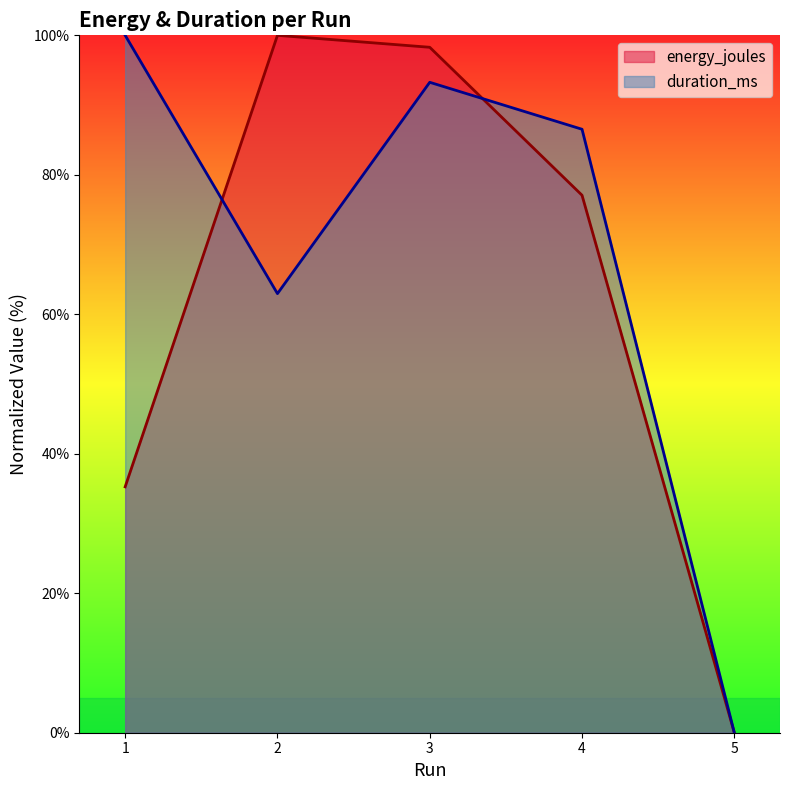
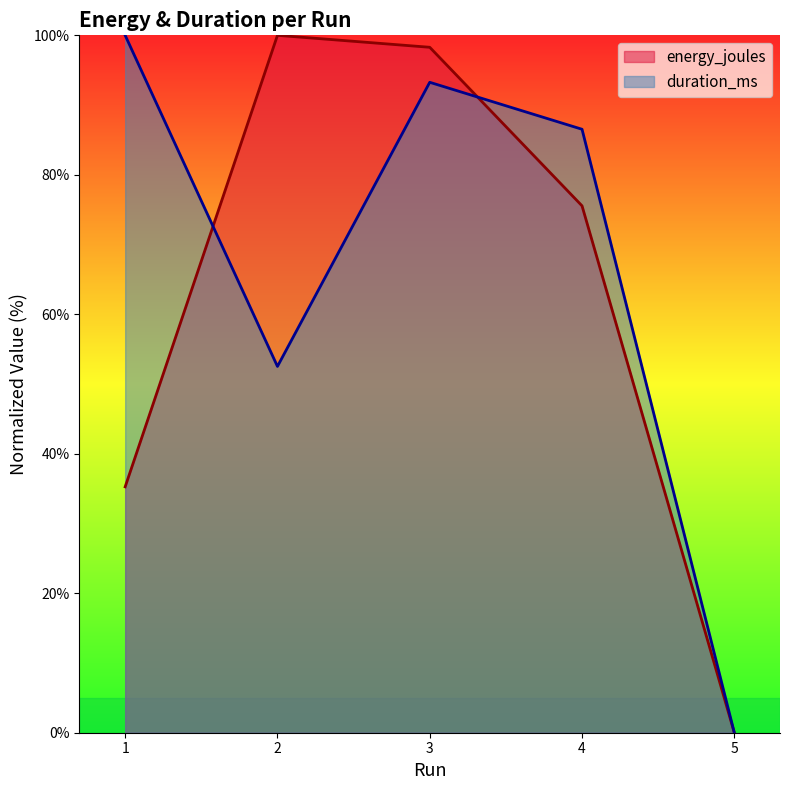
  {
    "energy_joules": {
      "1": "35%",
      "2": "100%",
      "3": "98%",
-     "4": "77%"
+     "4": "76%"
    },
    "duration_ms": {
      "1": "100%",
-     "2": "63%",
+     "2": "53%",
      "3": "93%",
      "4": "87%"
    }
  }
